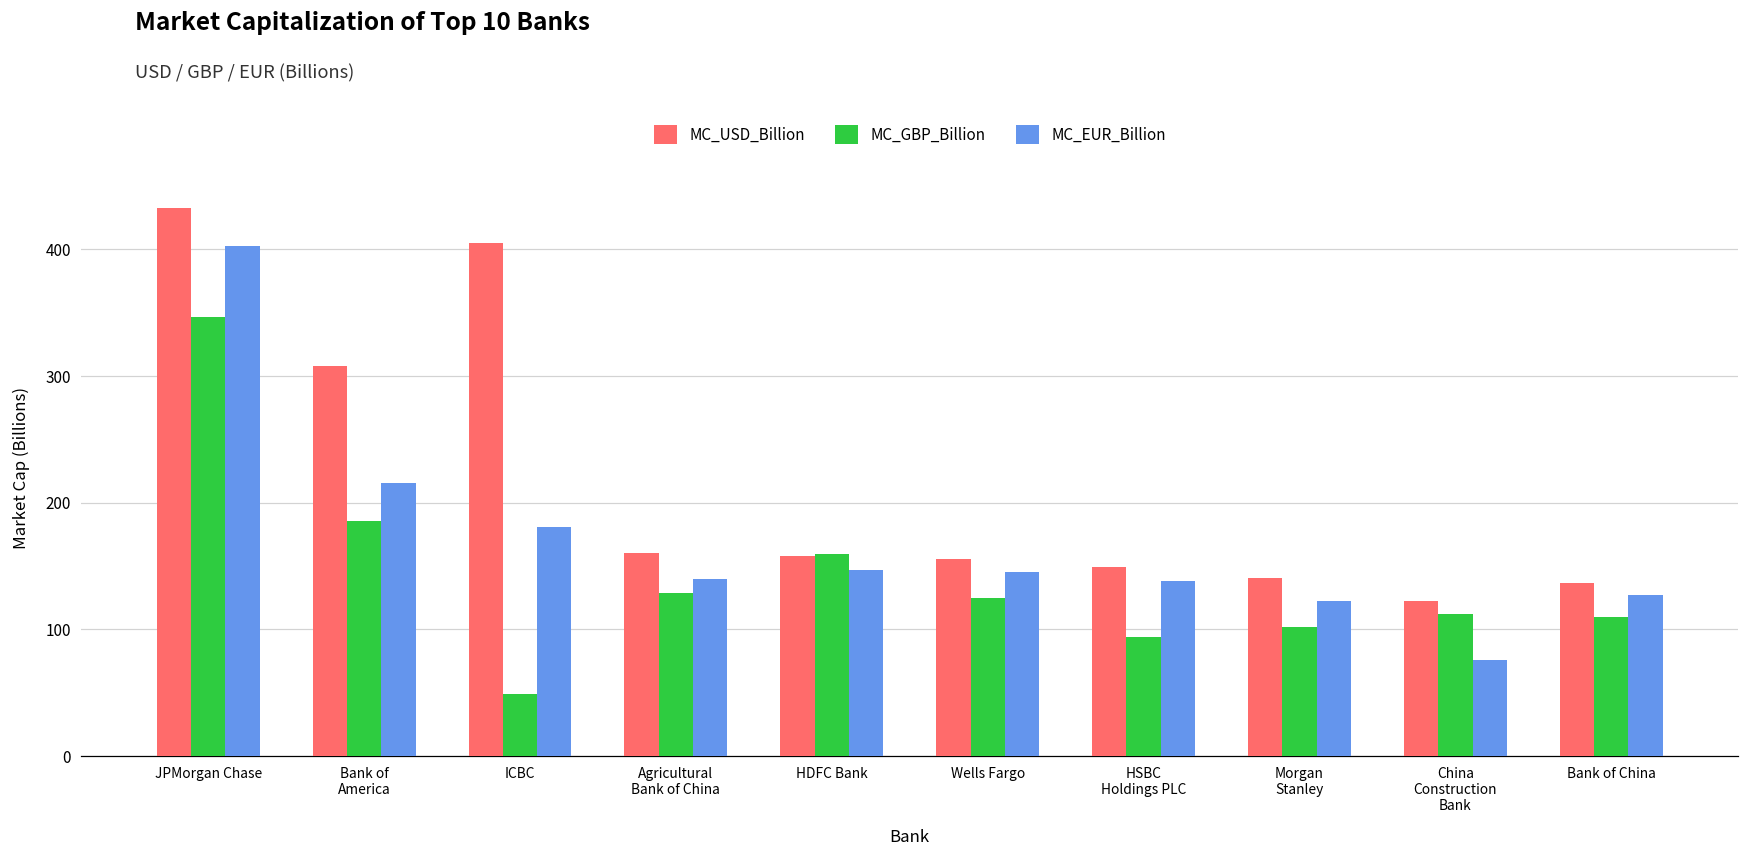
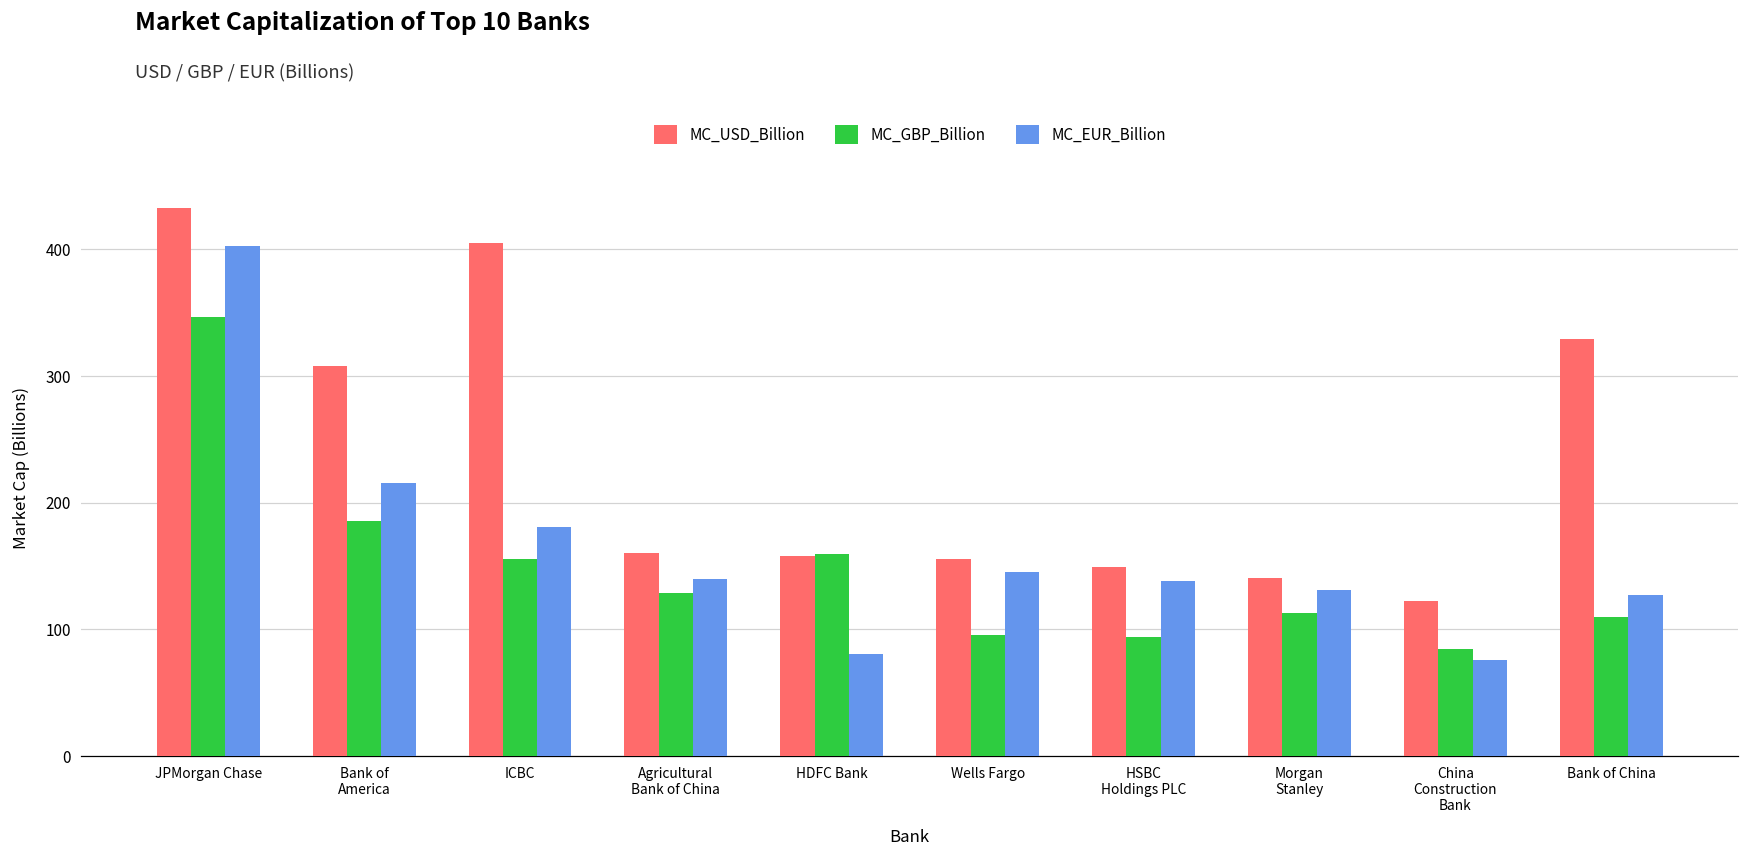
  {
    "MC_USD_Billion": {
      "JPMorgan Chase": 433,
      "Bank of America": 308,
      "ICBC": 405,
      "Agricultural Bank of China": 161,
      "HDFC Bank": 158,
      "Wells Fargo": 156,
      "HSBC Holdings PLC": 149,
      "Morgan Stanley": 141,
      "China Construction Bank": 122,
-     "Bank of China": 137
+     "Bank of China": 329
    },
    "MC_GBP_Billion": {
      "JPMorgan Chase": 346,
      "Bank of America": 185,
-     "ICBC": 49,
+     "ICBC": 156,
      "Agricultural Bank of China": 129,
      "HDFC Bank": 159,
-     "Wells Fargo": 125,
+     "Wells Fargo": 96,
      "HSBC Holdings PLC": 94,
-     "Morgan Stanley": 102,
-     "China Construction Bank": 112,
+     "Morgan Stanley": 113,
+     "China Construction Bank": 84,
      "Bank of China": 109
    },
    "MC_EUR_Billion": {
      "JPMorgan Chase": 403,
      "Bank of America": 215,
      "ICBC": 181,
      "Agricultural Bank of China": 140,
-     "HDFC Bank": 147,
+     "HDFC Bank": 81,
      "Wells Fargo": 145,
      "HSBC Holdings PLC": 138,
-     "Morgan Stanley": 122,
+     "Morgan Stanley": 131,
      "China Construction Bank": 76,
      "Bank of China": 127
    }
  }
